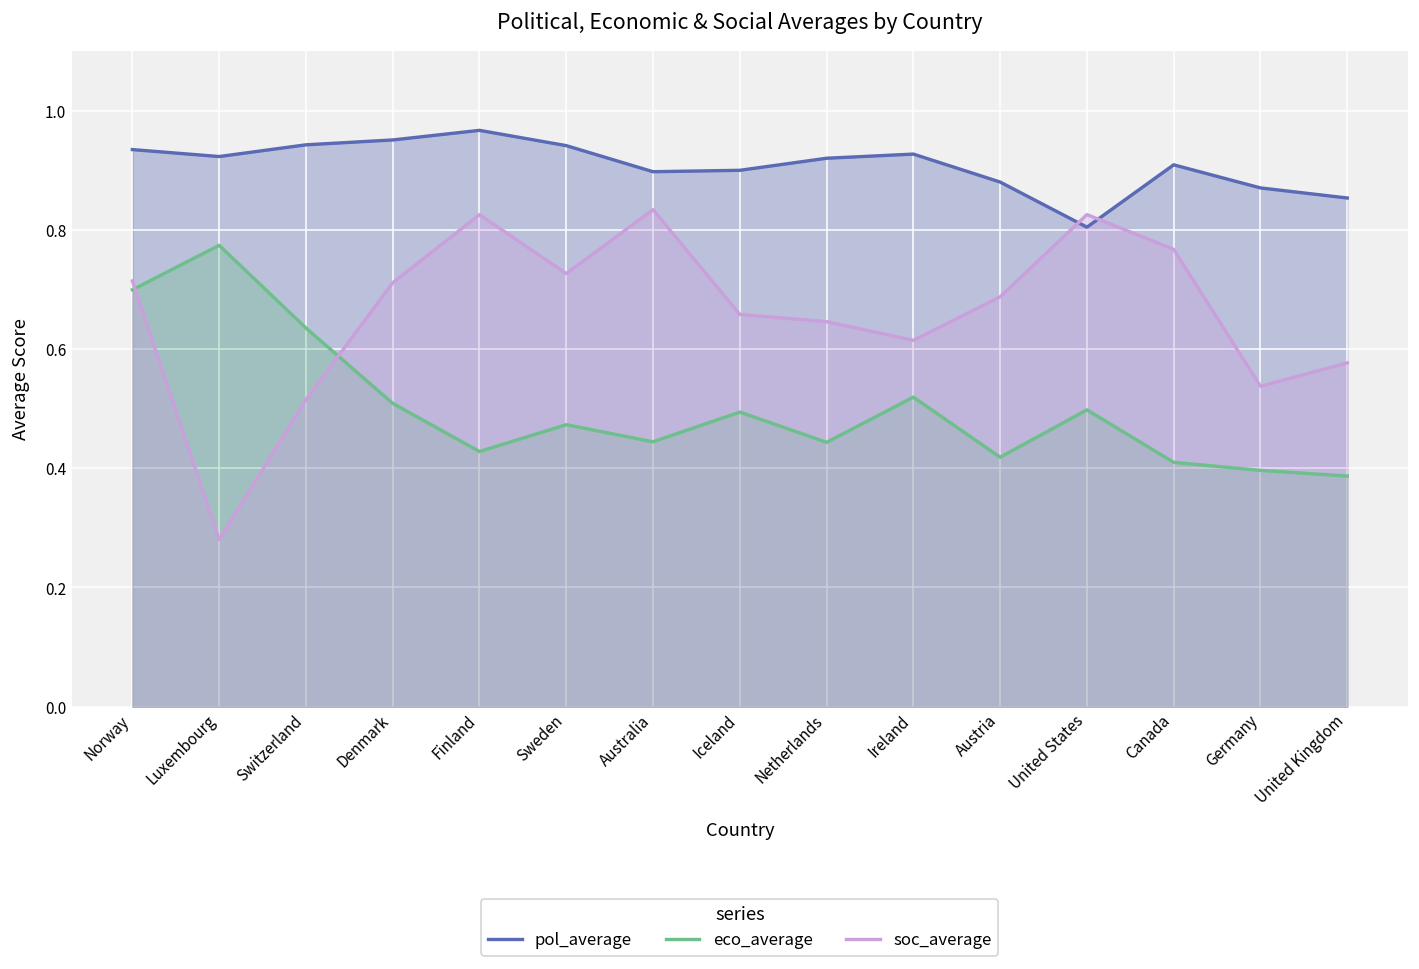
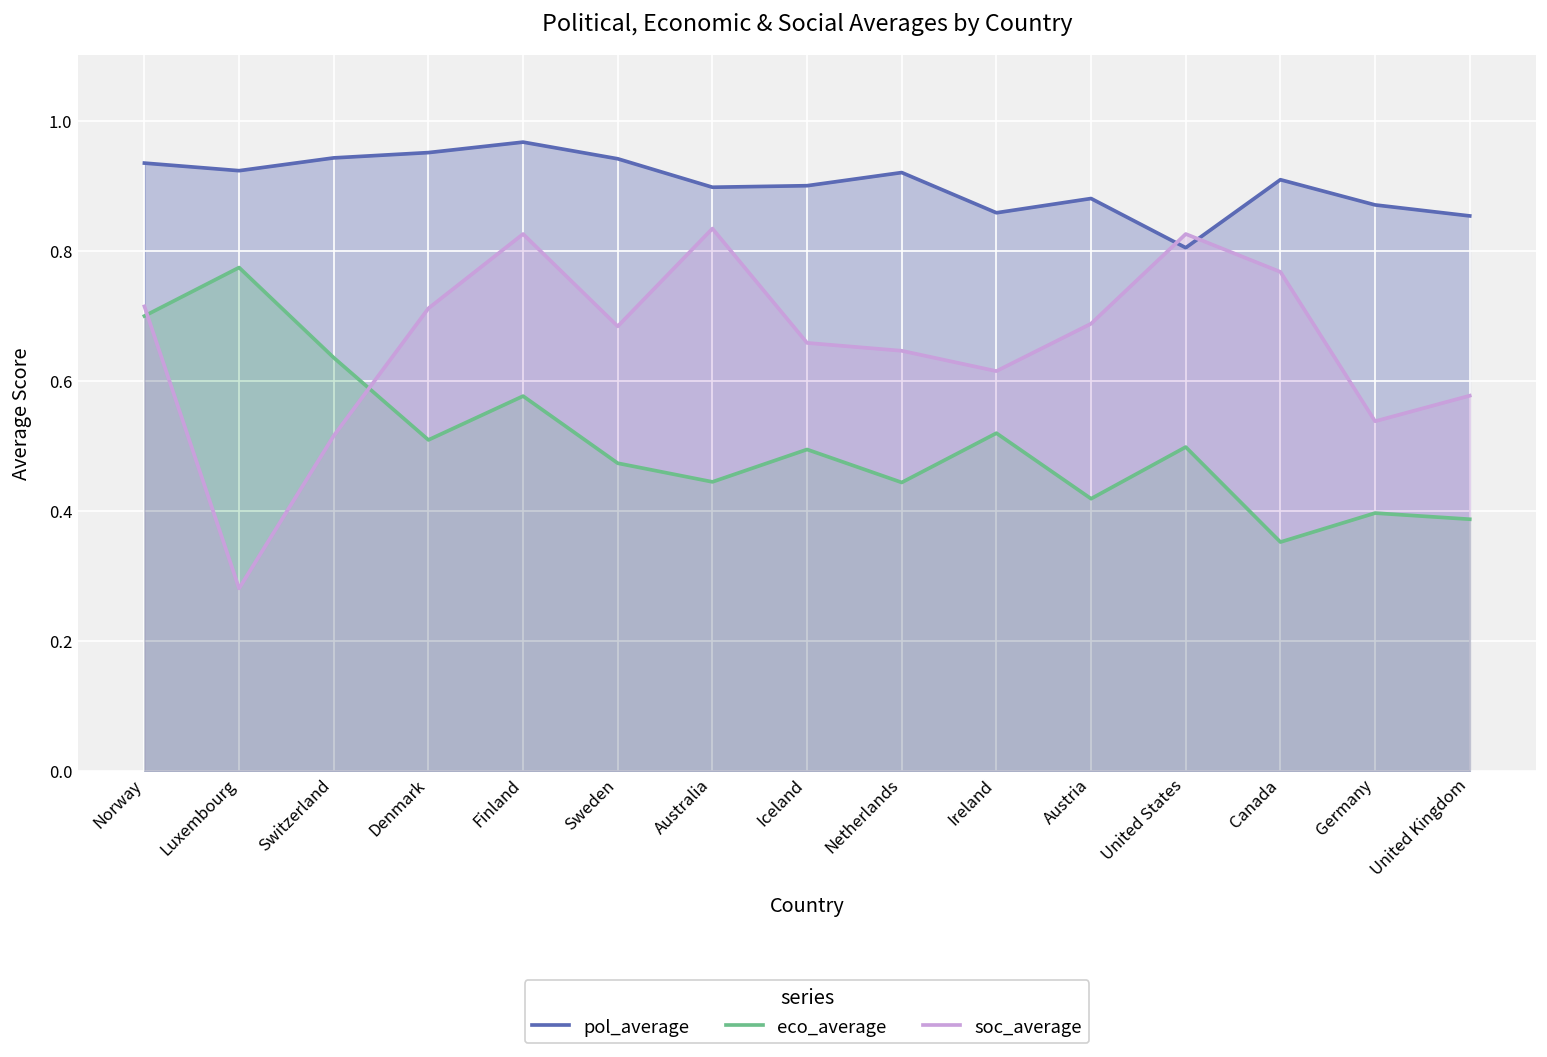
  {
    "pol_average": {
      "Norway": 0.93,
      "Luxembourg": 0.92,
      "Switzerland": 0.94,
      "Denmark": 0.95,
      "Finland": 0.97,
      "Sweden": 0.94,
      "Australia": 0.90,
      "Iceland": 0.90,
      "Netherlands": 0.92,
-     "Ireland": 0.93,
+     "Ireland": 0.86,
      "Austria": 0.88,
      "United States": 0.80,
      "Canada": 0.91,
      "Germany": 0.87,
      "United Kingdom": 0.85
    },
    "eco_average": {
      "Norway": 0.70,
      "Luxembourg": 0.77,
      "Switzerland": 0.64,
      "Denmark": 0.51,
-     "Finland": 0.43,
+     "Finland": 0.58,
      "Sweden": 0.47,
      "Australia": 0.44,
      "Iceland": 0.49,
      "Netherlands": 0.44,
      "Ireland": 0.52,
      "Austria": 0.42,
      "United States": 0.50,
-     "Canada": 0.41,
+     "Canada": 0.35,
      "Germany": 0.40,
      "United Kingdom": 0.39
    },
    "soc_average": {
      "Norway": 0.71,
      "Luxembourg": 0.28,
      "Switzerland": 0.52,
      "Denmark": 0.71,
      "Finland": 0.83,
-     "Sweden": 0.73,
+     "Sweden": 0.68,
      "Australia": 0.83,
      "Iceland": 0.66,
      "Netherlands": 0.65,
      "Ireland": 0.61,
      "Austria": 0.69,
      "United States": 0.83,
      "Canada": 0.77,
      "Germany": 0.54,
      "United Kingdom": 0.58
    }
  }
